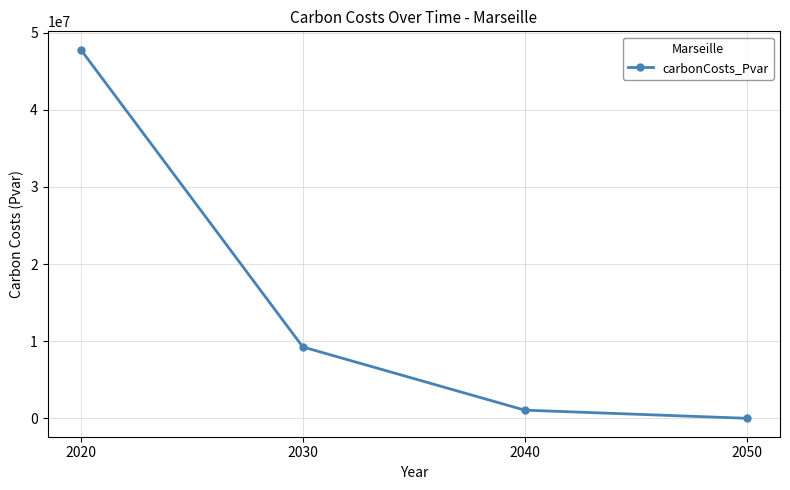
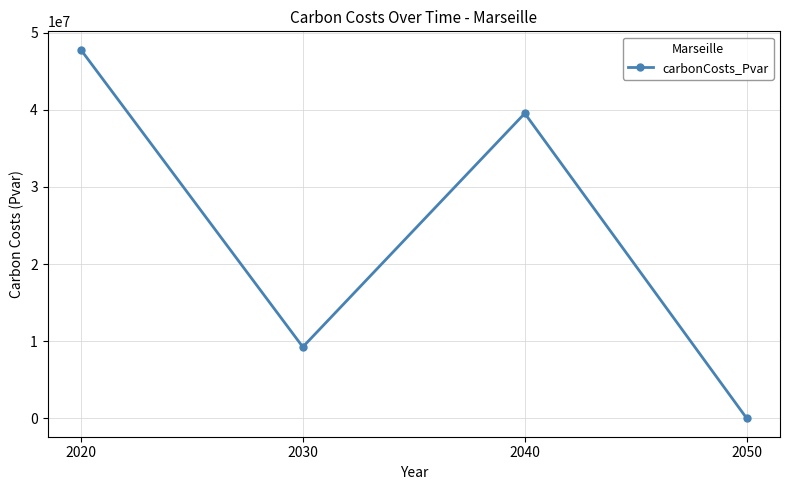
  {
    "2020": 48000000,
    "2030": 9000000,
-   "2040": 1000000,
+   "2040": 40000000,
    "2050": 0
  }
